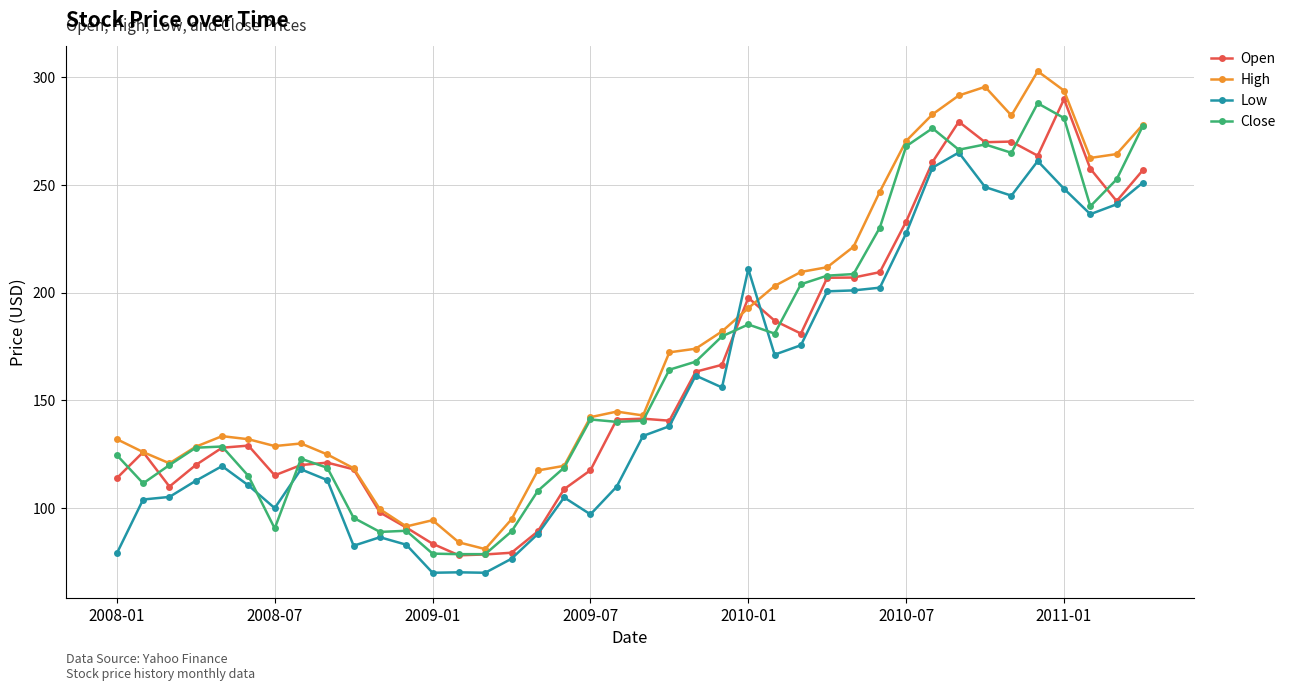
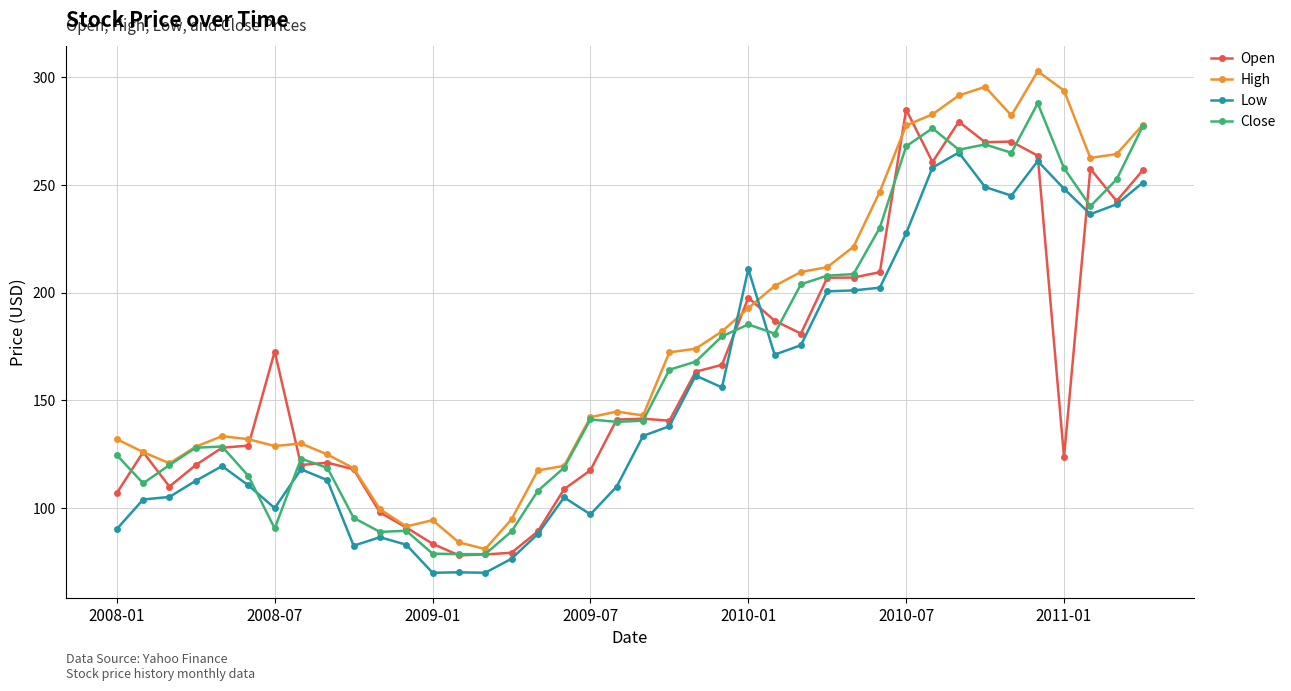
  {
    "Open": {
-     "2008-01": 114,
-     "2008-07": 115,
+     "2008-01": 107,
+     "2008-07": 173,
      "2009-01": 83,
      "2009-07": 118,
      "2010-01": 198,
-     "2010-07": 233,
-     "2011-01": 290
+     "2010-07": 285,
+     "2011-01": 124
    },
    "High": {
      "2008-01": 132,
      "2008-07": 129,
      "2009-01": 94,
      "2010-01": 193,
-     "2010-07": 270,
+     "2010-07": 278,
      "2011-01": 294
    },
    "Low": {
-     "2008-01": 79,
+     "2008-01": 90,
      "2008-07": 100,
      "2009-01": 70,
      "2009-07": 97,
      "2010-01": 211,
      "2010-07": 228,
      "2011-01": 248
    },
    "Close": {
      "2008-01": 125,
      "2008-07": 91,
      "2009-01": 79,
      "2010-01": 185,
      "2010-07": 268,
-     "2011-01": 281
+     "2011-01": 258
    }
  }
